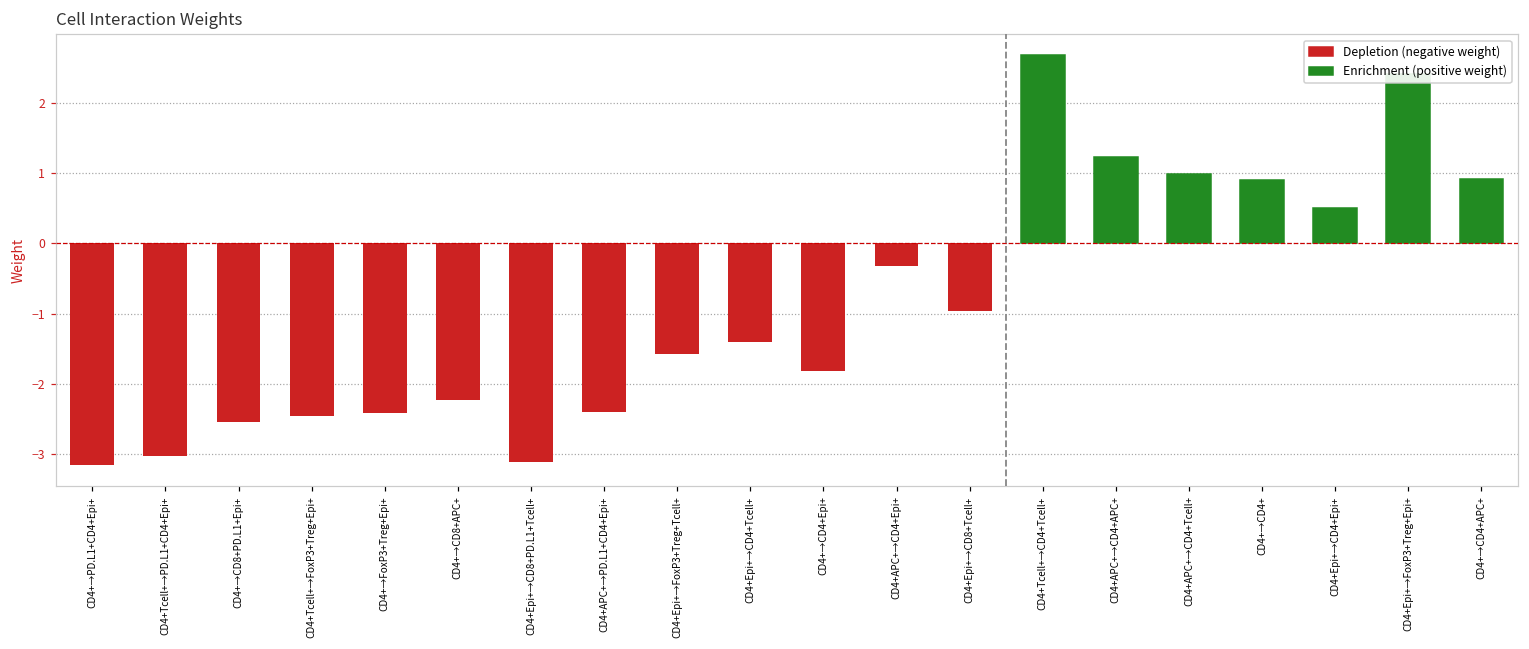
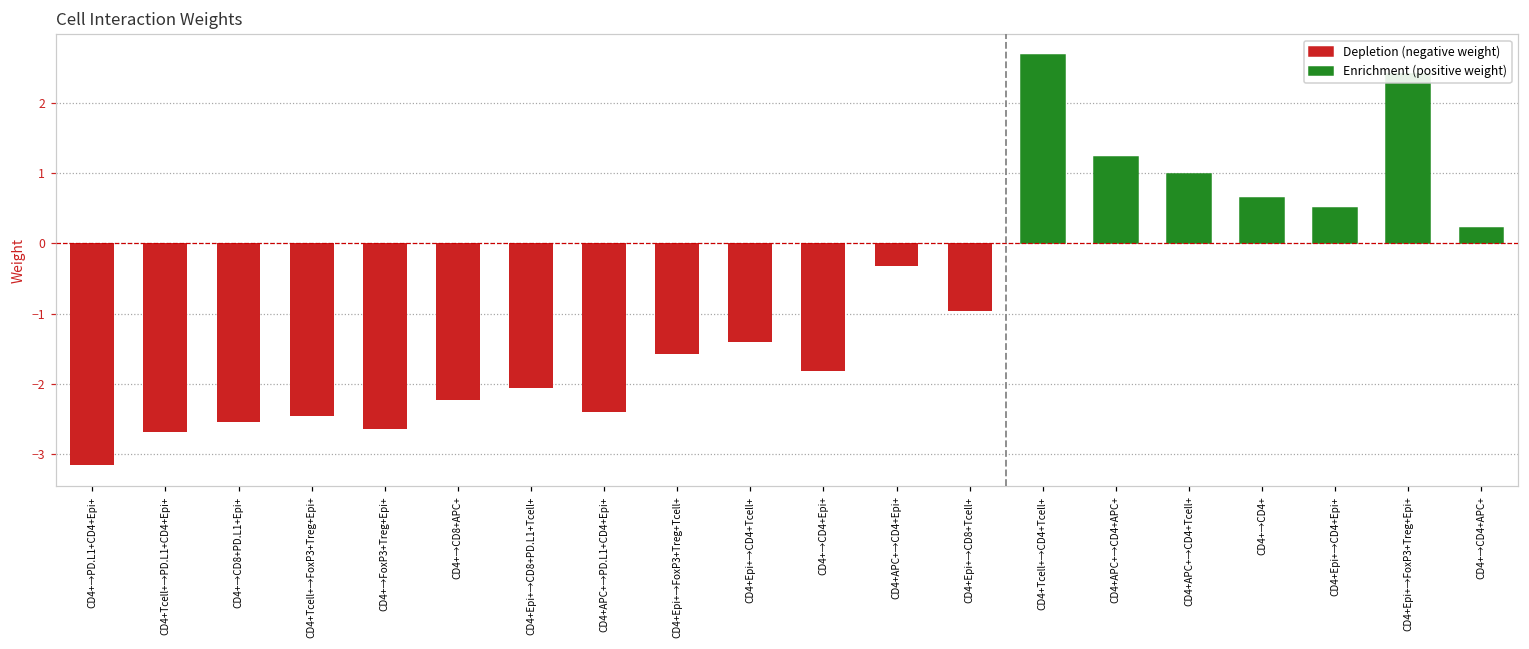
  {
    "CD4+→PD.L1+CD4+Epi+": -3.2,
-   "CD4+Tcell+→PD.L1+CD4+Epi+": -3.0,
+   "CD4+Tcell+→PD.L1+CD4+Epi+": -2.7,
    "CD4+→CD8+PD.L1+Epi+": -2.6,
    "CD4+Tcell+→FoxP3+Treg+Epi+": -2.5,
-   "CD4+→FoxP3+Treg+Epi+": -2.4,
+   "CD4+→FoxP3+Treg+Epi+": -2.7,
    "CD4+→CD8+APC+": -2.2,
-   "CD4+Epi+→CD8+PD.L1+Tcell+": -3.1,
+   "CD4+Epi+→CD8+PD.L1+Tcell+": -2.1,
    "CD4+APC+→PD.L1+CD4+Epi+": -2.4,
    "CD4+Epi+→FoxP3+Treg+Tcell+": -1.6,
    "CD4+Epi+→CD4+Tcell+": -1.4,
    "CD4+→CD4+Epi+": -1.8,
    "CD4+APC+→CD4+Epi+": -0.3,
    "CD4+Epi+→CD8+Tcell+": -1.0,
    "CD4+Tcell+→CD4+Tcell+": 2.7,
    "CD4+APC+→CD4+APC+": 1.2,
    "CD4+APC+→CD4+Tcell+": 1.0,
-   "CD4+→CD4+": 0.9,
+   "CD4+→CD4+": 0.6,
    "CD4+Epi+→CD4+Epi+": 0.5,
-   "CD4+→CD4+APC+": 0.9
+   "CD4+→CD4+APC+": 0.2
  }
